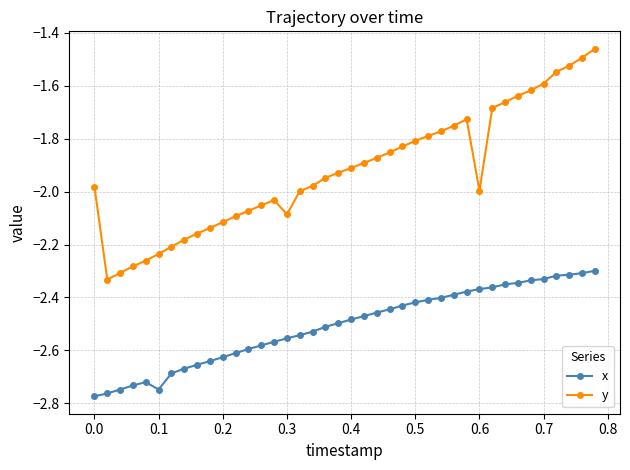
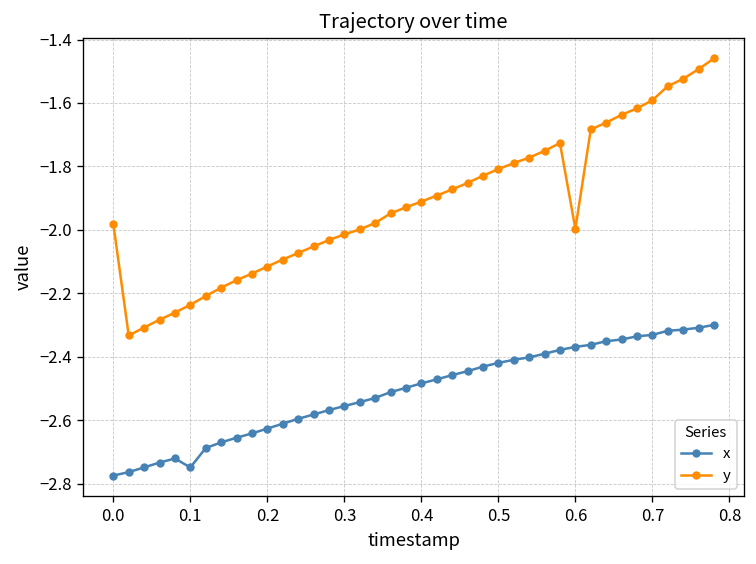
  {
    "x": {
      "0.0": -2.77,
      "0.1": -2.75,
      "0.2": -2.63,
      "0.3": -2.55,
      "0.4": -2.48,
      "0.5": -2.42,
      "0.6": -2.37,
      "0.7": -2.33
    },
    "y": {
      "0.0": -1.98,
      "0.1": -2.24,
      "0.2": -2.12,
-     "0.3": -2.09,
+     "0.3": -2.01,
      "0.4": -1.91,
      "0.5": -1.81,
      "0.6": -2.00,
      "0.7": -1.59
    }
  }
